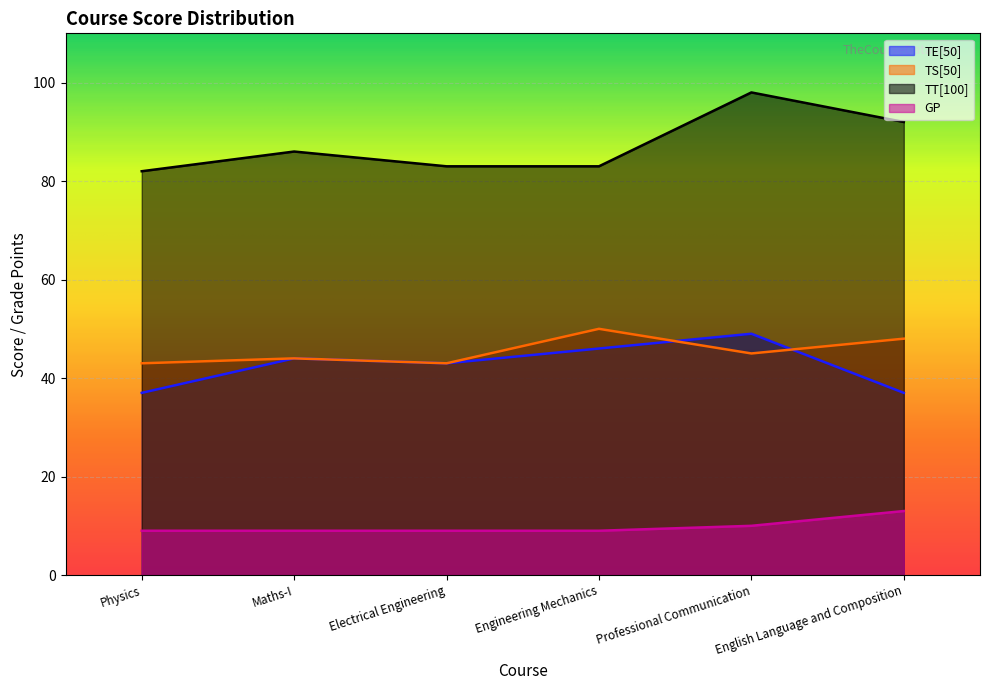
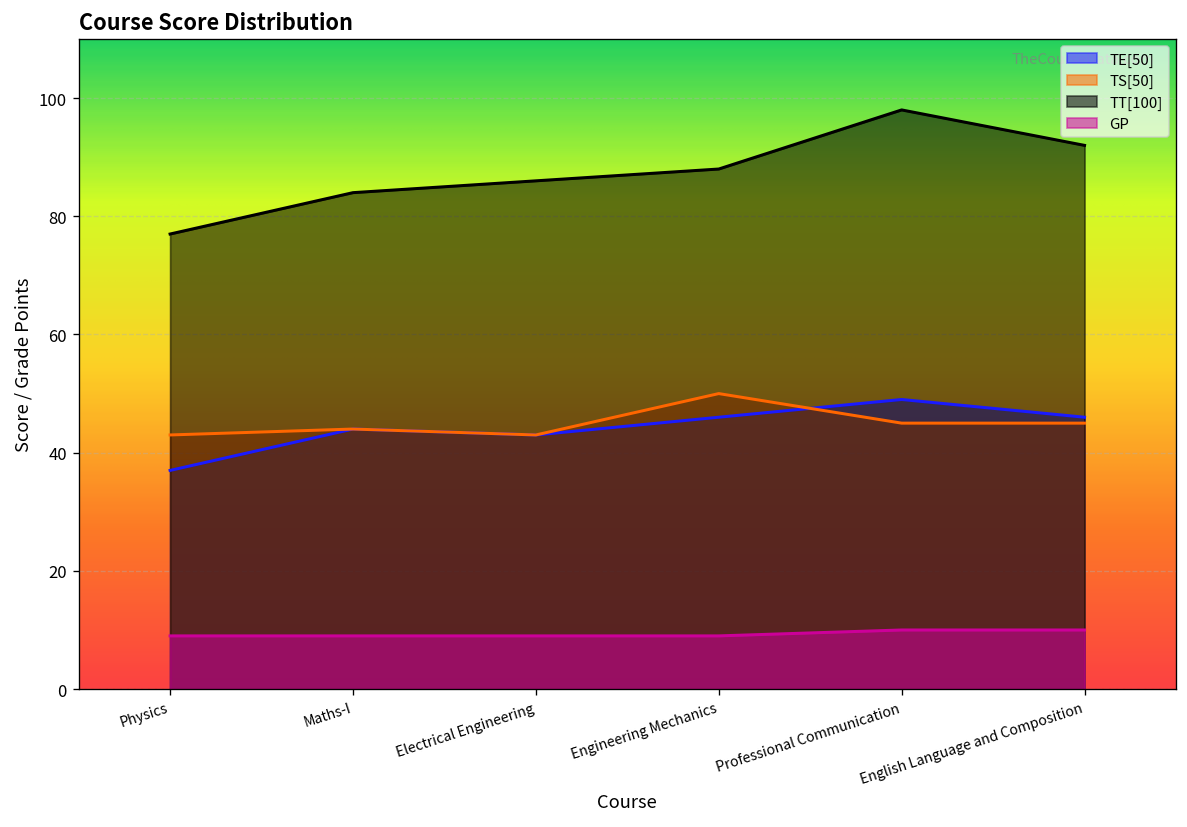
  {
    "TE[50]": {
      "Physics": 37,
      "Engineering Mechanics": 46,
      "Professional Communication": 49,
-     "English Language and Composition": 37
+     "English Language and Composition": 46
    },
    "TS[50]": {
      "Physics": 43,
      "Engineering Mechanics": 50,
      "Professional Communication": 45,
-     "English Language and Composition": 48
+     "English Language and Composition": 45
    },
    "TT[100]": {
-     "Physics": 82,
-     "Maths-I": 86,
-     "Electrical Engineering": 83,
-     "Engineering Mechanics": 83,
+     "Physics": 77,
+     "Maths-I": 84,
+     "Electrical Engineering": 86,
+     "Engineering Mechanics": 88,
      "Professional Communication": 98,
      "English Language and Composition": 92
    },
    "GP": {
      "Physics": 9,
      "Maths-I": 9,
      "Electrical Engineering": 9,
      "Engineering Mechanics": 9,
      "Professional Communication": 10,
-     "English Language and Composition": 13
+     "English Language and Composition": 10
    }
  }
